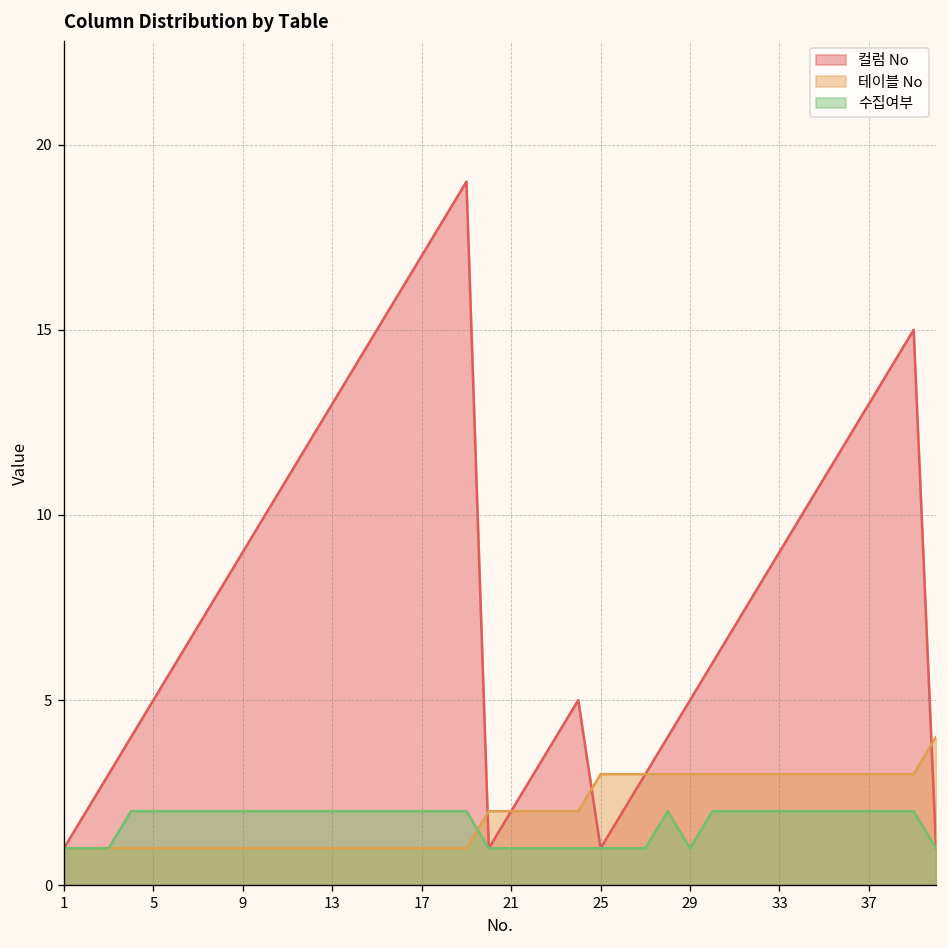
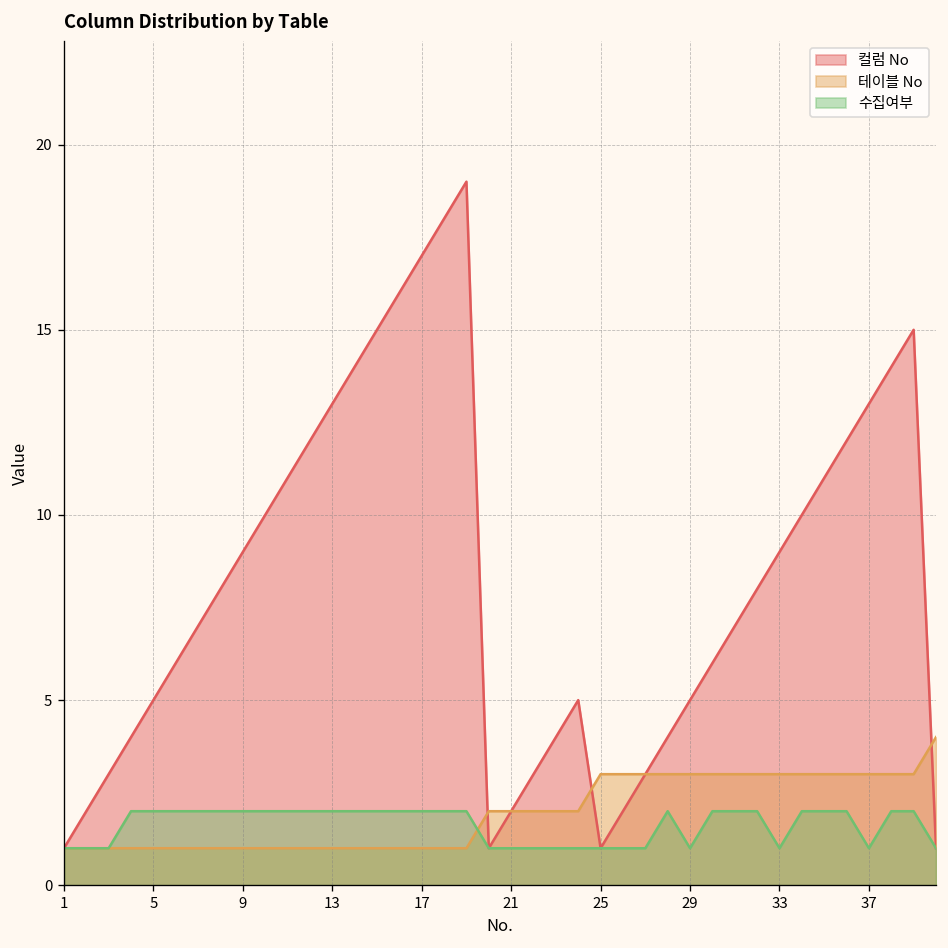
  {
    "수집여부": {
      "5": 2,
      "9": 2,
      "13": 2,
      "17": 2,
      "21": 1,
      "29": 1,
-     "33": 2,
-     "37": 2
+     "33": 1,
+     "37": 1
    }
  }
